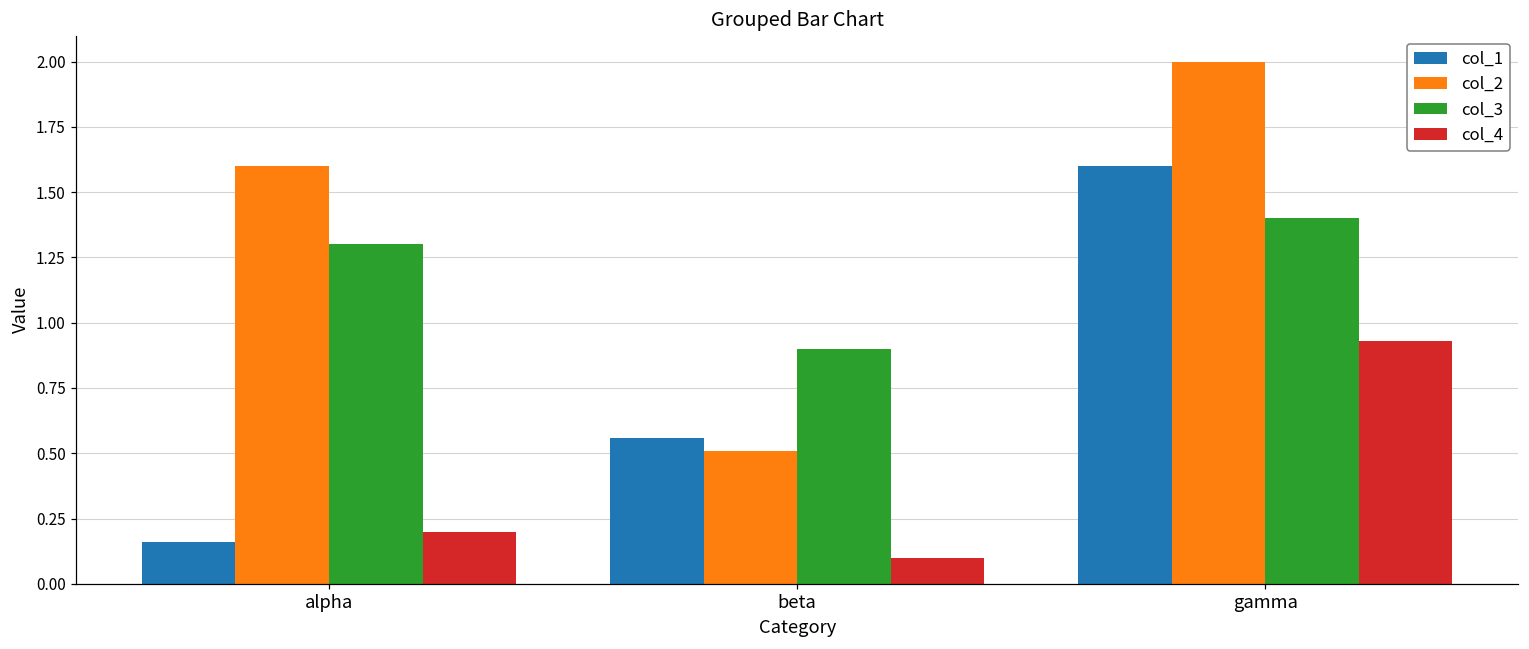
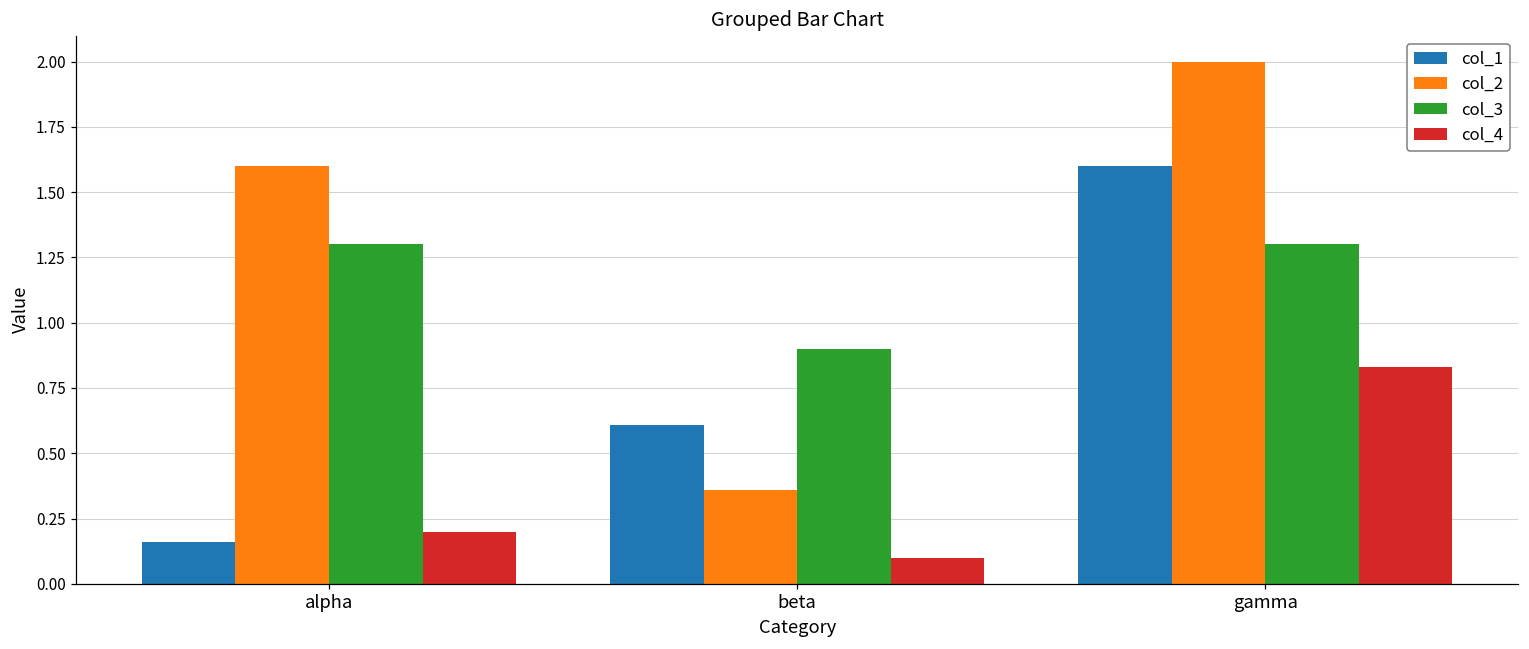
  {
    "col_1": {
      "alpha": 0.16,
-     "beta": 0.56,
+     "beta": 0.61,
      "gamma": 1.60
    },
    "col_2": {
      "alpha": 1.60,
-     "beta": 0.51,
+     "beta": 0.36,
      "gamma": 2.00
    },
    "col_3": {
      "alpha": 1.3,
      "beta": 0.9,
-     "gamma": 1.4
+     "gamma": 1.3
    },
    "col_4": {
      "alpha": 0.20,
      "beta": 0.10,
-     "gamma": 0.93
+     "gamma": 0.83
    }
  }
